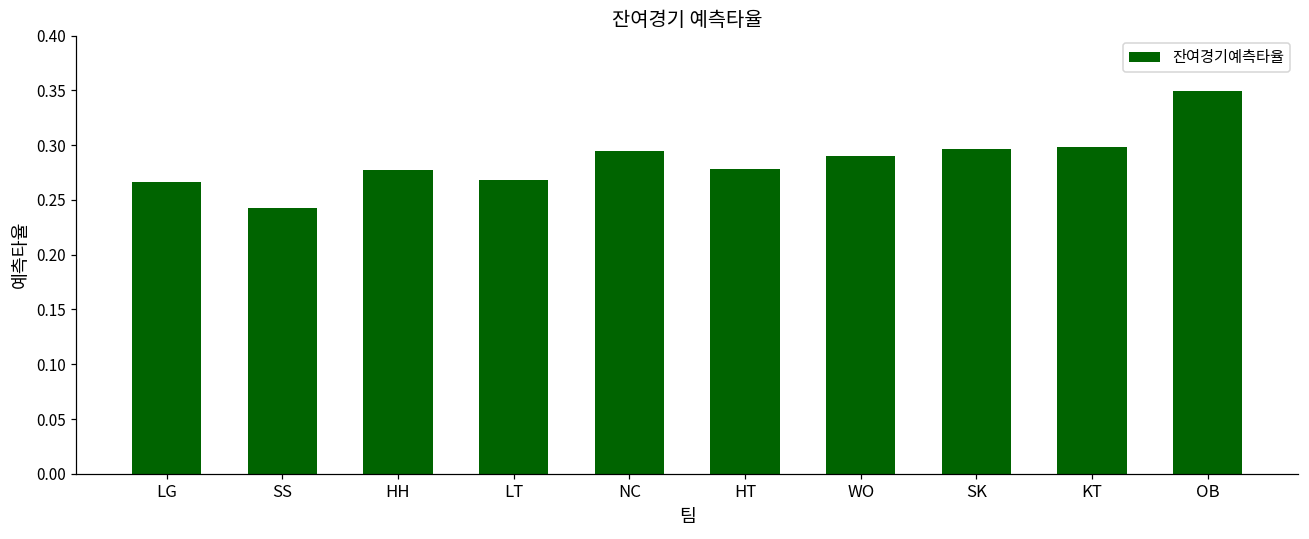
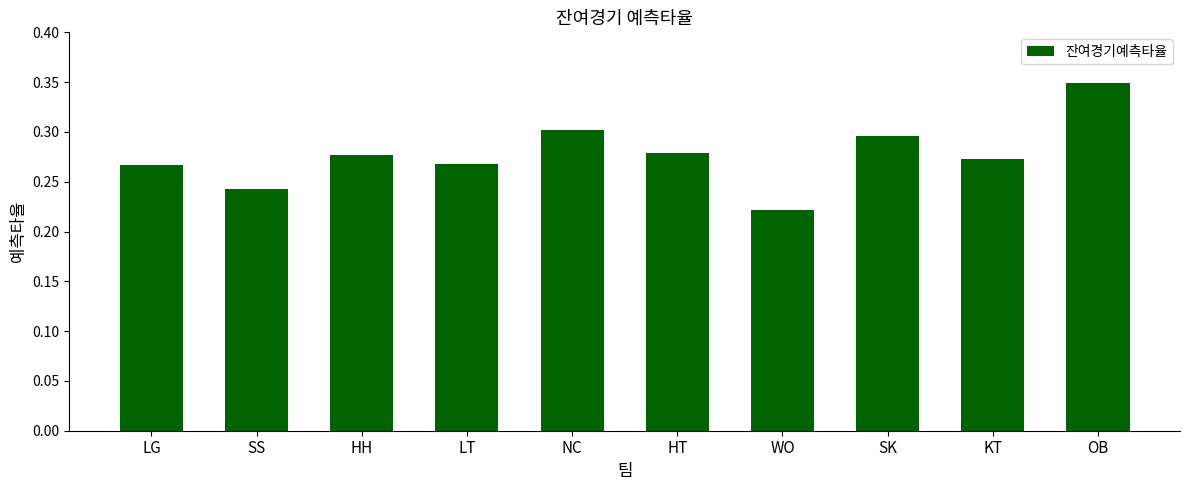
  {
    "LG": 0.27,
    "SS": 0.24,
    "HH": 0.28,
    "LT": 0.27,
-   "NC": 0.29,
+   "NC": 0.30,
    "HT": 0.28,
-   "WO": 0.29,
+   "WO": 0.22,
    "SK": 0.30,
-   "KT": 0.30,
+   "KT": 0.27,
    "OB": 0.35
  }
